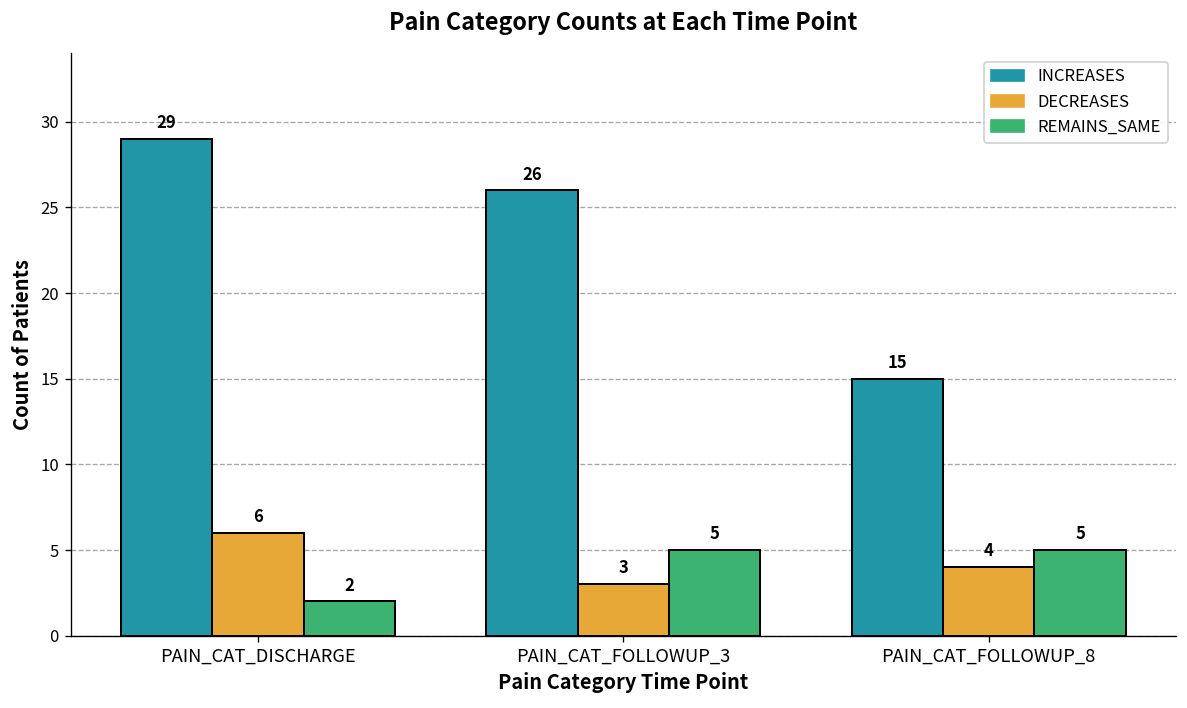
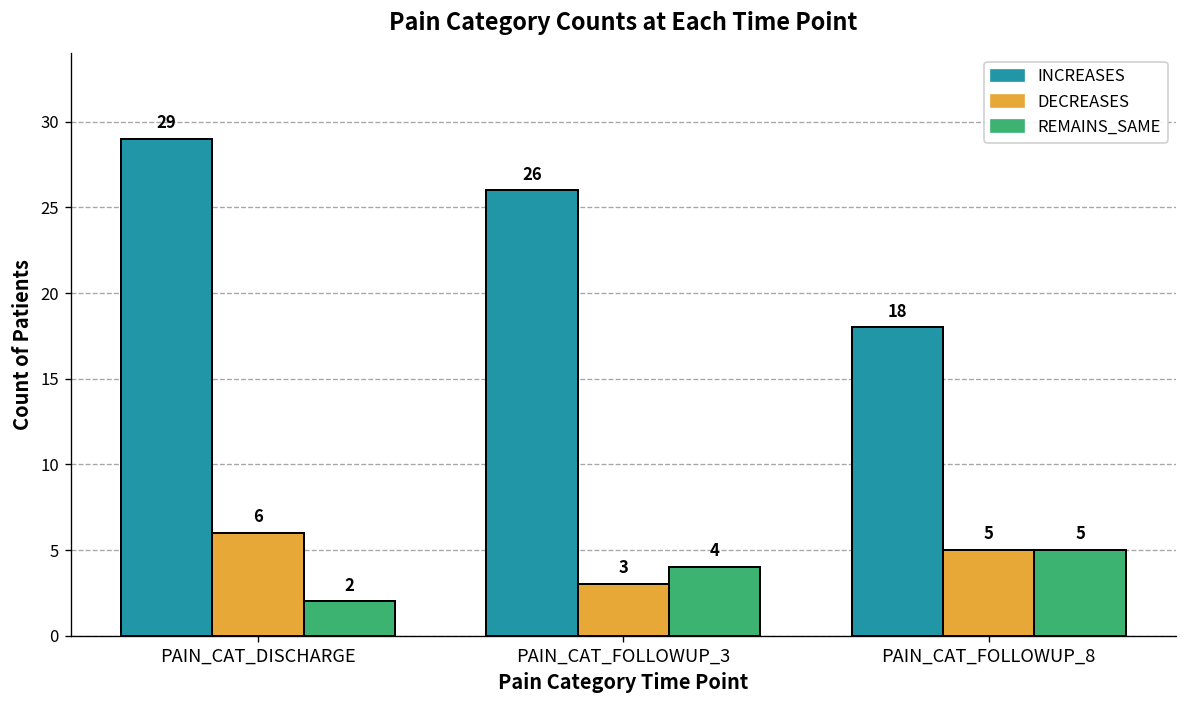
  {
    "INCREASES": {
      "PAIN_CAT_DISCHARGE": 29,
      "PAIN_CAT_FOLLOWUP_3": 26,
-     "PAIN_CAT_FOLLOWUP_8": 15
+     "PAIN_CAT_FOLLOWUP_8": 18
    },
    "DECREASES": {
      "PAIN_CAT_DISCHARGE": 6,
      "PAIN_CAT_FOLLOWUP_3": 3,
-     "PAIN_CAT_FOLLOWUP_8": 4
+     "PAIN_CAT_FOLLOWUP_8": 5
    },
    "REMAINS_SAME": {
      "PAIN_CAT_DISCHARGE": 2,
-     "PAIN_CAT_FOLLOWUP_3": 5,
+     "PAIN_CAT_FOLLOWUP_3": 4,
      "PAIN_CAT_FOLLOWUP_8": 5
    }
  }
